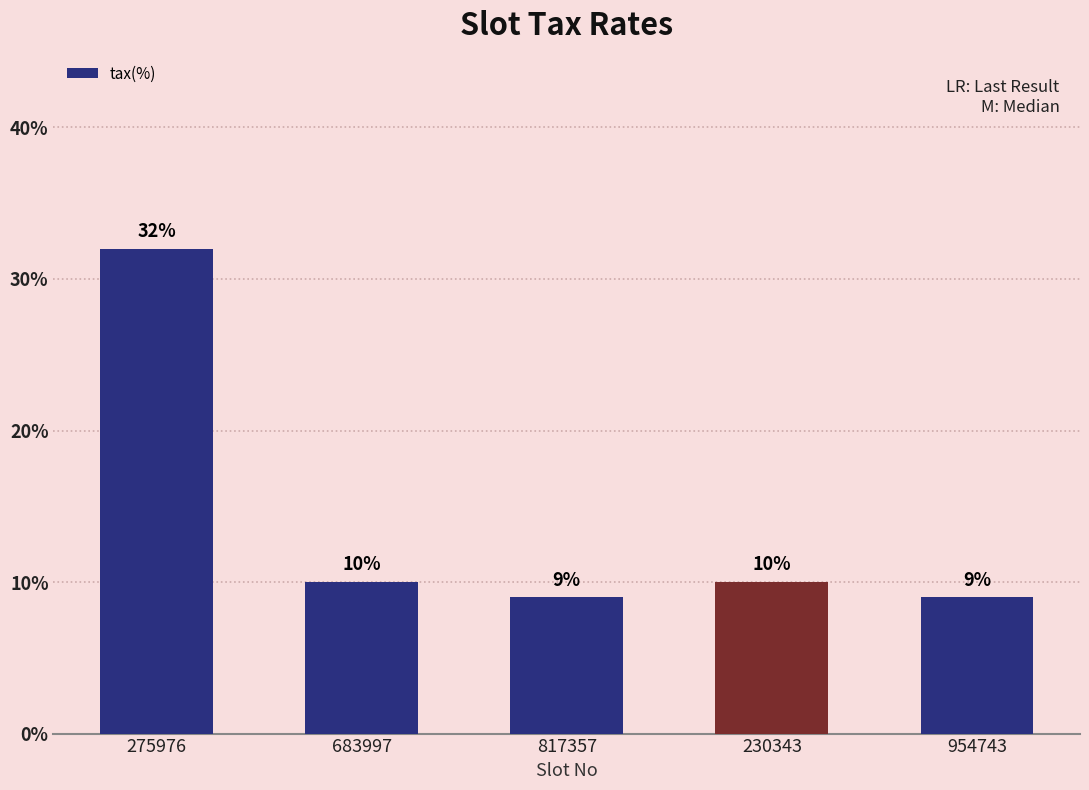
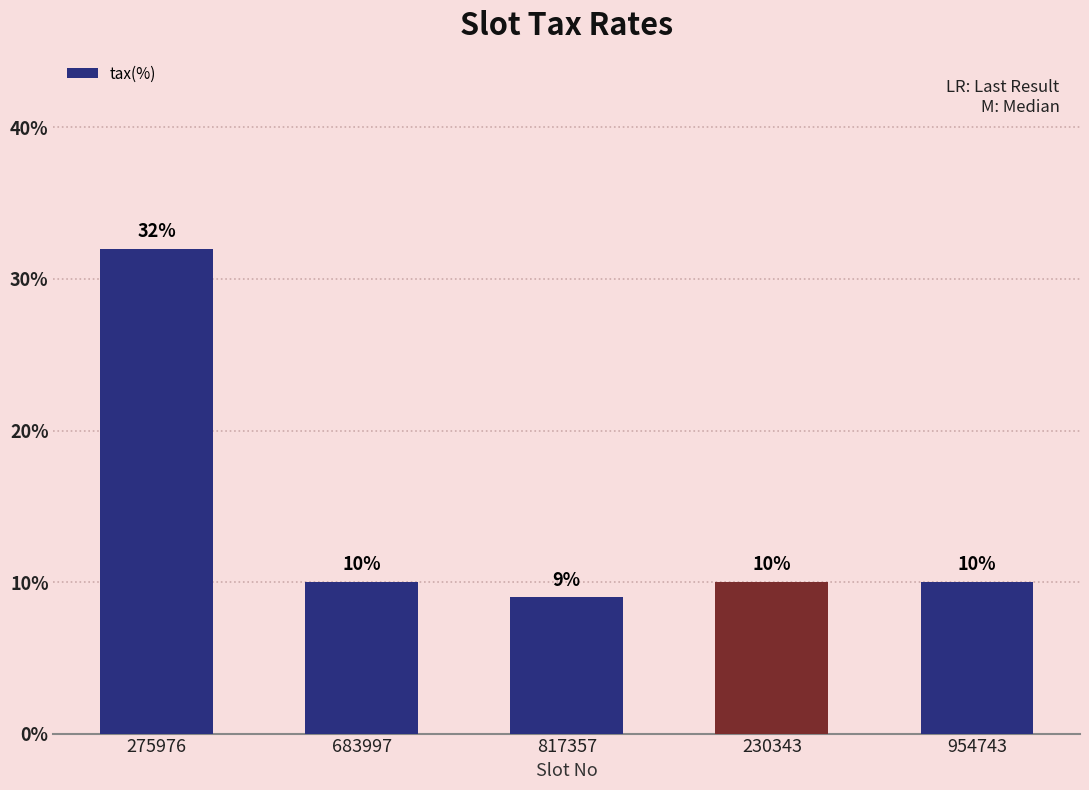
  {
    "275976": "32%",
    "683997": "10%",
    "817357": "9%",
    "230343": "10%",
-   "954743": "9%"
+   "954743": "10%"
  }
